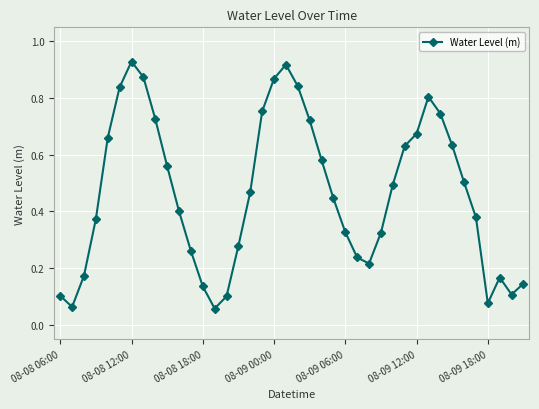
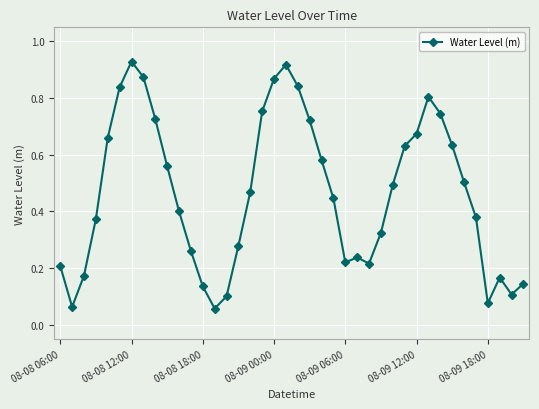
  {
-   "08-08 06:00": 0.10,
+   "08-08 06:00": 0.21,
    "08-08 12:00": 0.93,
    "08-08 18:00": 0.14,
    "08-09 00:00": 0.87,
-   "08-09 06:00": 0.33,
+   "08-09 06:00": 0.22,
    "08-09 12:00": 0.67,
    "08-09 18:00": 0.08
  }
